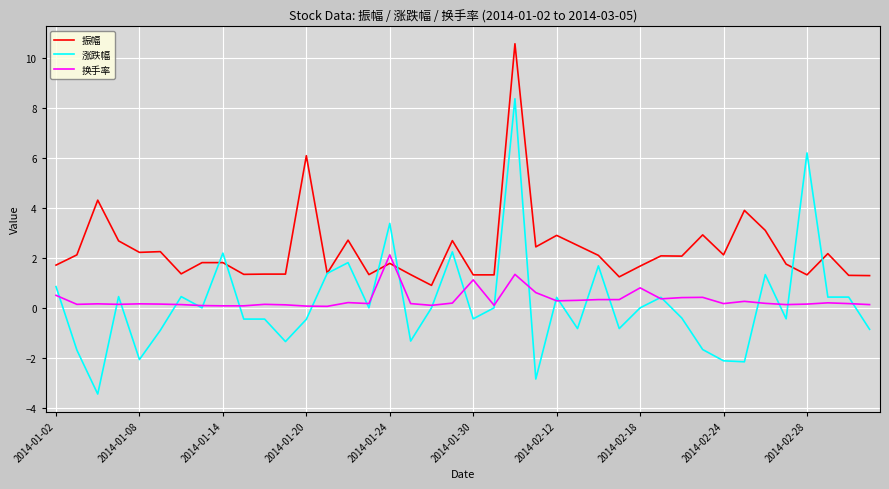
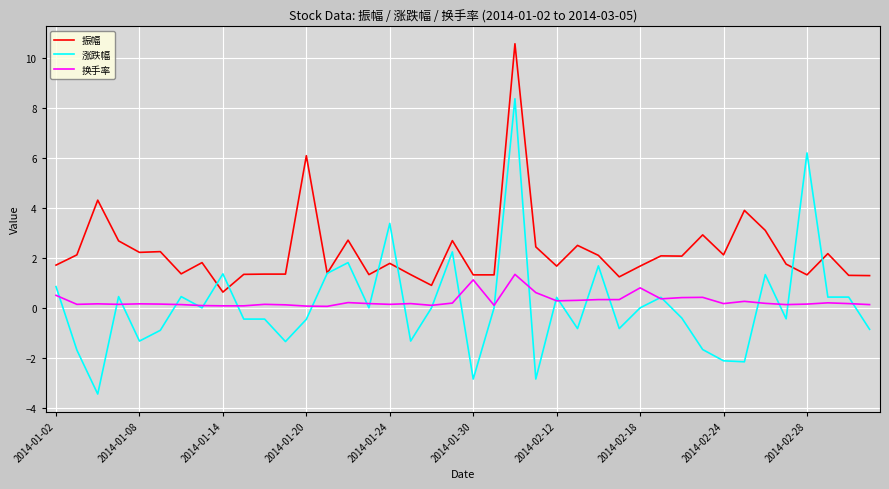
  {
    "振幅": {
      "2014-01-02": 1.7,
      "2014-01-08": 2.2,
-     "2014-01-14": 1.8,
+     "2014-01-14": 0.6,
      "2014-01-20": 6.1,
      "2014-01-24": 1.8,
      "2014-01-30": 1.3,
-     "2014-02-12": 2.9,
+     "2014-02-12": 1.7,
      "2014-02-18": 1.7,
      "2014-02-24": 2.1,
      "2014-02-28": 1.3
    },
    "涨跌幅": {
      "2014-01-02": 0.9,
-     "2014-01-08": -2.1,
-     "2014-01-14": 2.2,
+     "2014-01-08": -1.3,
+     "2014-01-14": 1.4,
      "2014-01-20": -0.5,
      "2014-01-24": 3.4,
-     "2014-01-30": -0.4,
+     "2014-01-30": -2.9,
      "2014-02-12": 0.4,
      "2014-02-18": 0.0,
      "2014-02-24": -2.1,
      "2014-02-28": 6.2
    },
    "换手率": {
      "2014-01-02": 0.5,
      "2014-01-08": 0.2,
      "2014-01-14": 0.1,
      "2014-01-20": 0.1,
-     "2014-01-24": 2.1,
+     "2014-01-24": 0.1,
      "2014-01-30": 1.1,
      "2014-02-12": 0.3,
      "2014-02-18": 0.8,
      "2014-02-24": 0.2,
      "2014-02-28": 0.2
    }
  }
